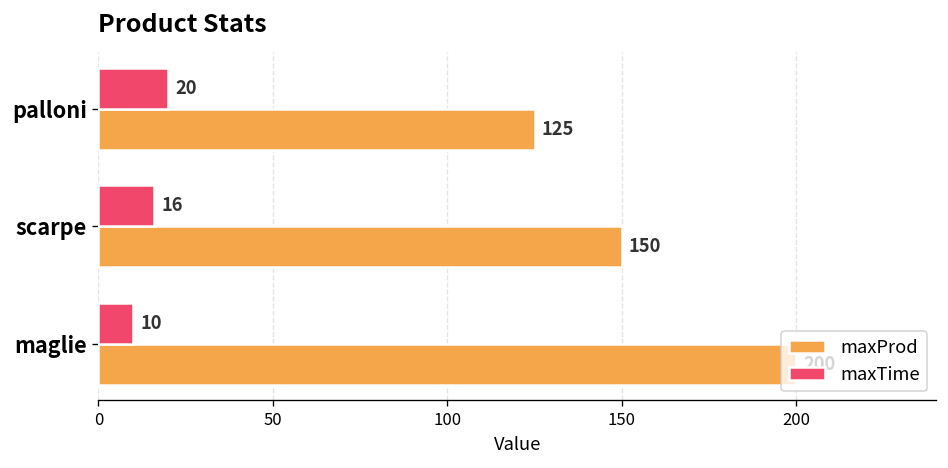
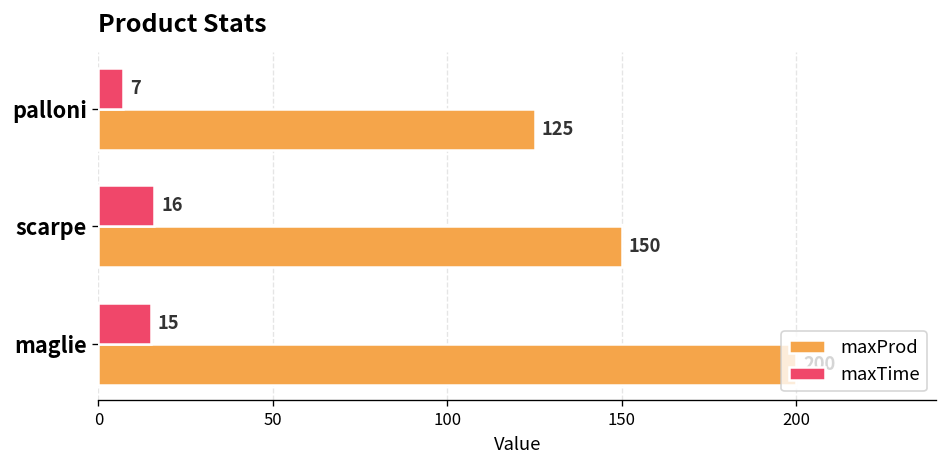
  {
    "maxProd": {
      "palloni": 125,
      "scarpe": 150
    },
    "maxTime": {
-     "palloni": 20,
+     "palloni": 7,
      "scarpe": 16,
-     "maglie": 10
+     "maglie": 15
    }
  }
